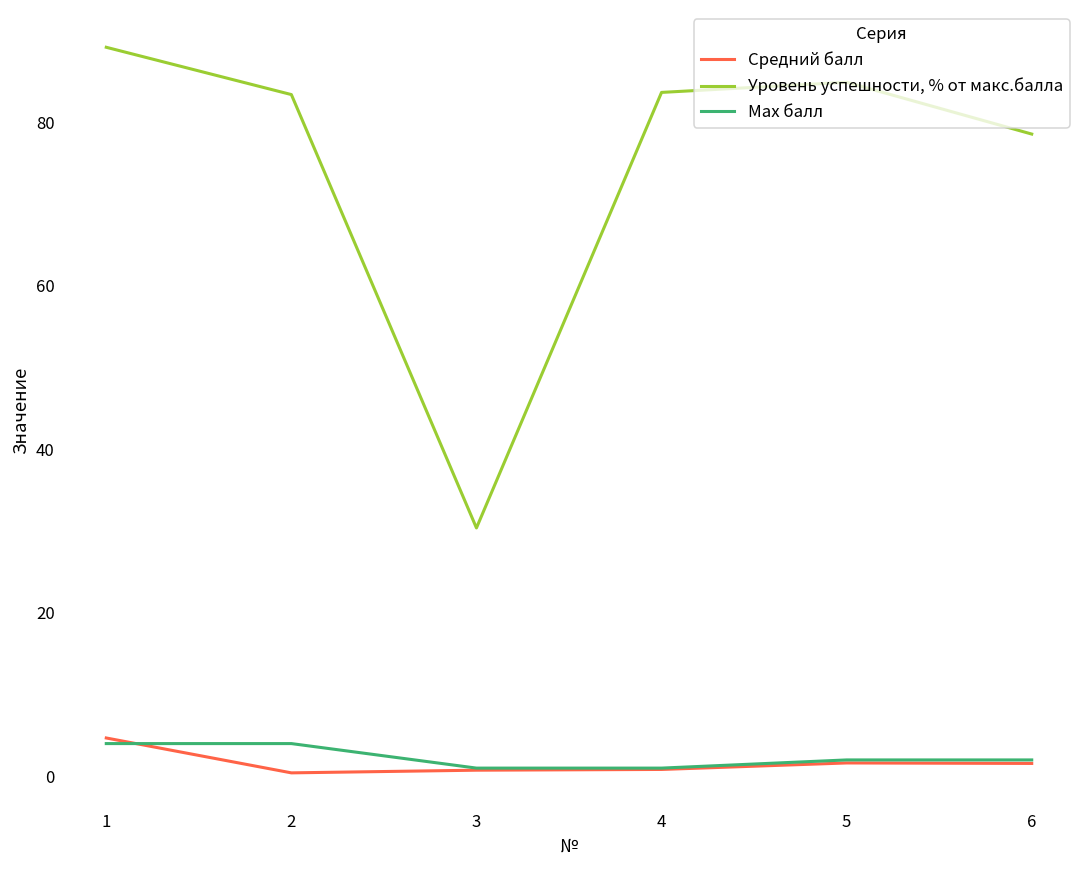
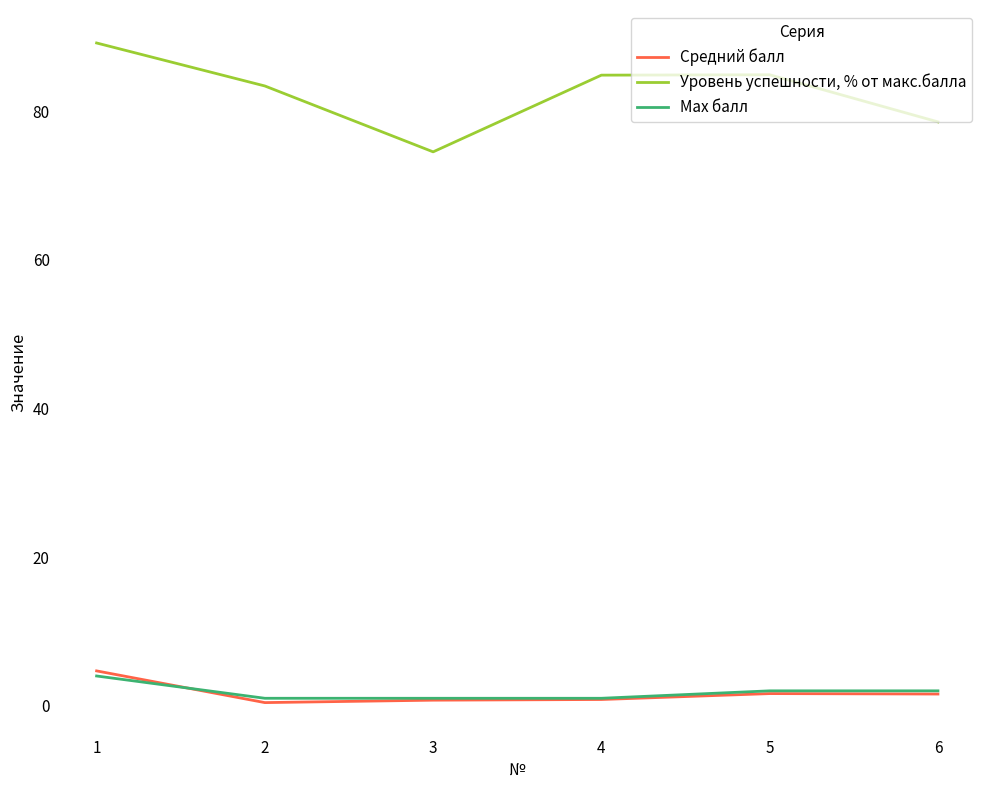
  {
    "Средний балл": {
      "1": 5,
      "2": 0,
      "5": 2,
      "6": 2
    },
    "Уровень успешности, % от макс.балла": {
      "1": 89,
      "2": 83,
-     "3": 30,
-     "4": 84
+     "3": 75,
+     "4": 85
    },
    "Max балл": {
      "1": 4,
-     "2": 4,
+     "2": 1,
      "5": 2,
      "6": 2
    }
  }
